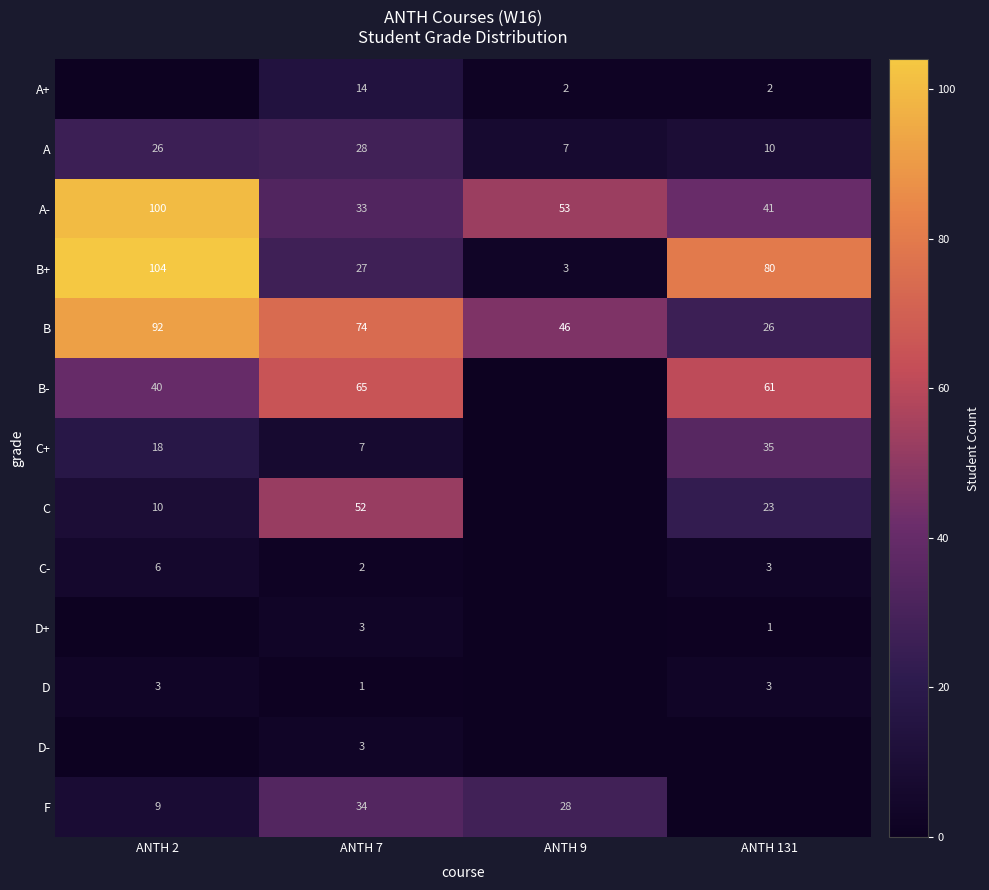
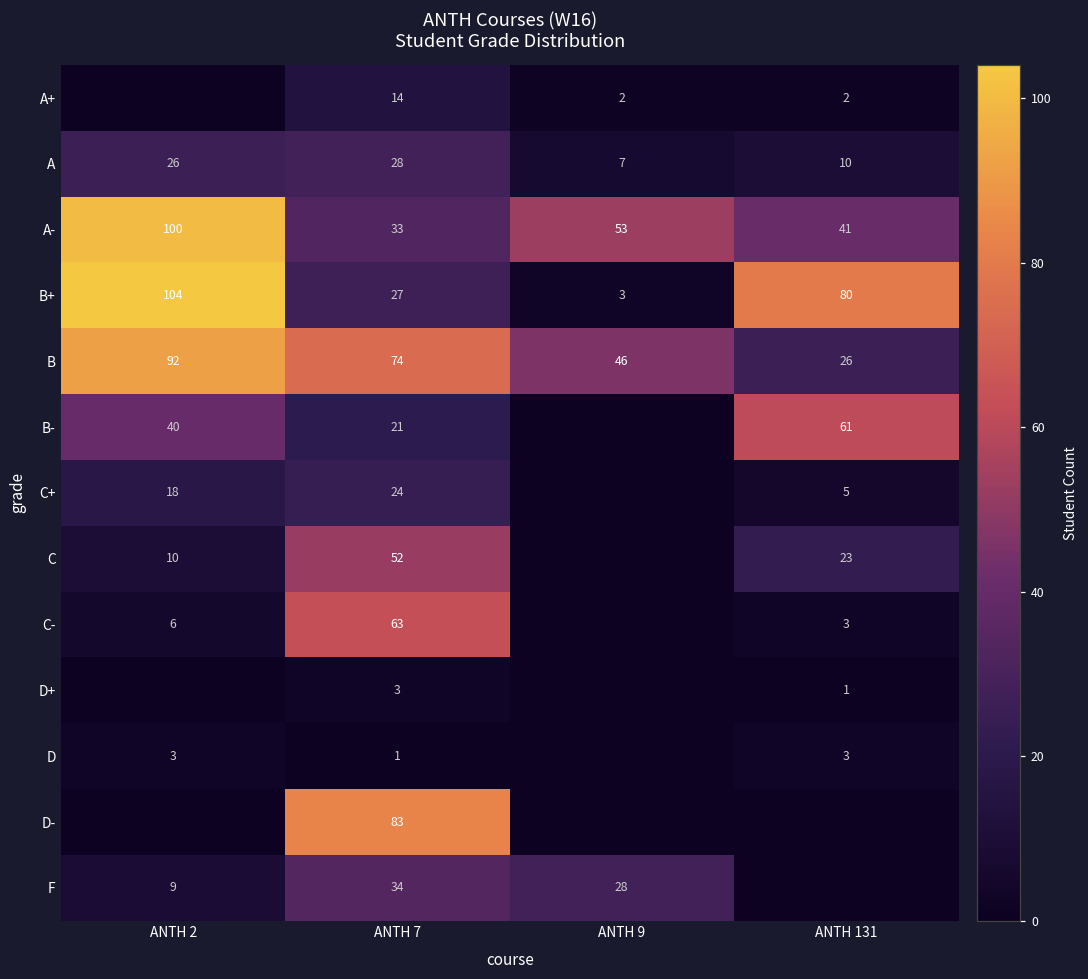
  {
    "A+": {
      "ANTH 7": 14,
      "ANTH 9": 2,
      "ANTH 131": 2
    },
    "A": {
      "ANTH 2": 26,
      "ANTH 7": 28,
      "ANTH 9": 7,
      "ANTH 131": 10
    },
    "A-": {
      "ANTH 2": 100,
      "ANTH 7": 33,
      "ANTH 9": 53,
      "ANTH 131": 41
    },
    "B+": {
      "ANTH 2": 104,
      "ANTH 7": 27,
      "ANTH 9": 3,
      "ANTH 131": 80
    },
    "B": {
      "ANTH 2": 92,
      "ANTH 7": 74,
      "ANTH 9": 46,
      "ANTH 131": 26
    },
    "B-": {
      "ANTH 2": 40,
-     "ANTH 7": 65,
+     "ANTH 7": 21,
      "ANTH 131": 61
    },
    "C+": {
      "ANTH 2": 18,
-     "ANTH 7": 7,
-     "ANTH 131": 35
+     "ANTH 7": 24,
+     "ANTH 131": 5
    },
    "C": {
      "ANTH 2": 10,
      "ANTH 7": 52,
      "ANTH 131": 23
    },
    "C-": {
      "ANTH 2": 6,
-     "ANTH 7": 2,
+     "ANTH 7": 63,
      "ANTH 131": 3
    },
    "D+": {
      "ANTH 7": 3,
      "ANTH 131": 1
    },
    "D": {
      "ANTH 2": 3,
      "ANTH 7": 1,
      "ANTH 131": 3
    },
    "D-": {
-     "ANTH 7": 3
+     "ANTH 7": 83
    },
    "F": {
      "ANTH 2": 9,
      "ANTH 7": 34,
      "ANTH 9": 28
    }
  }
